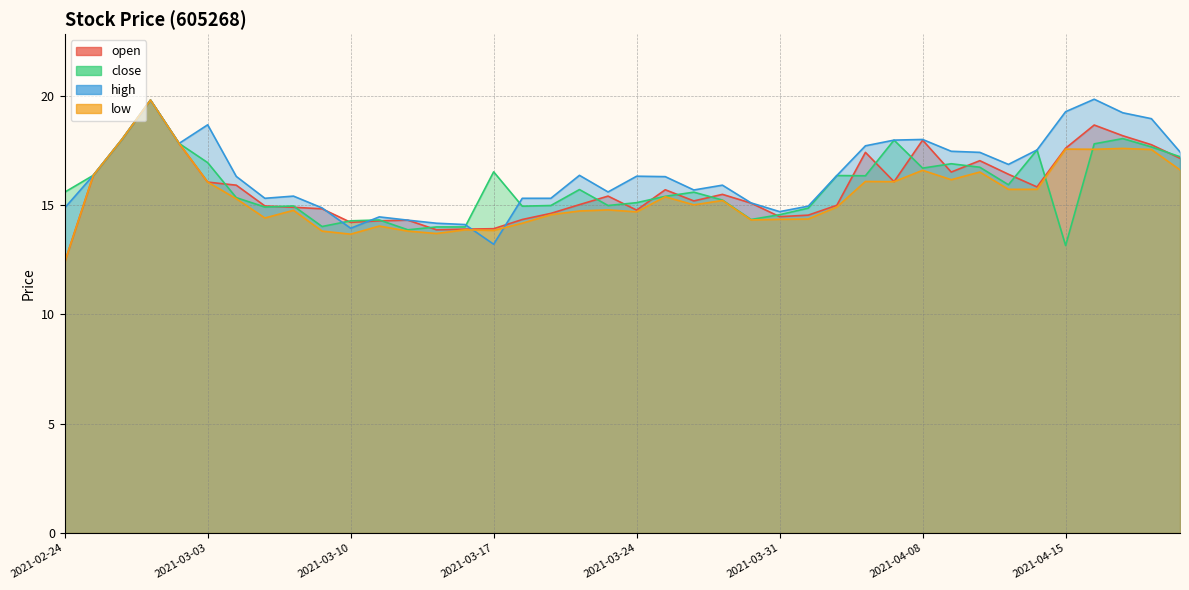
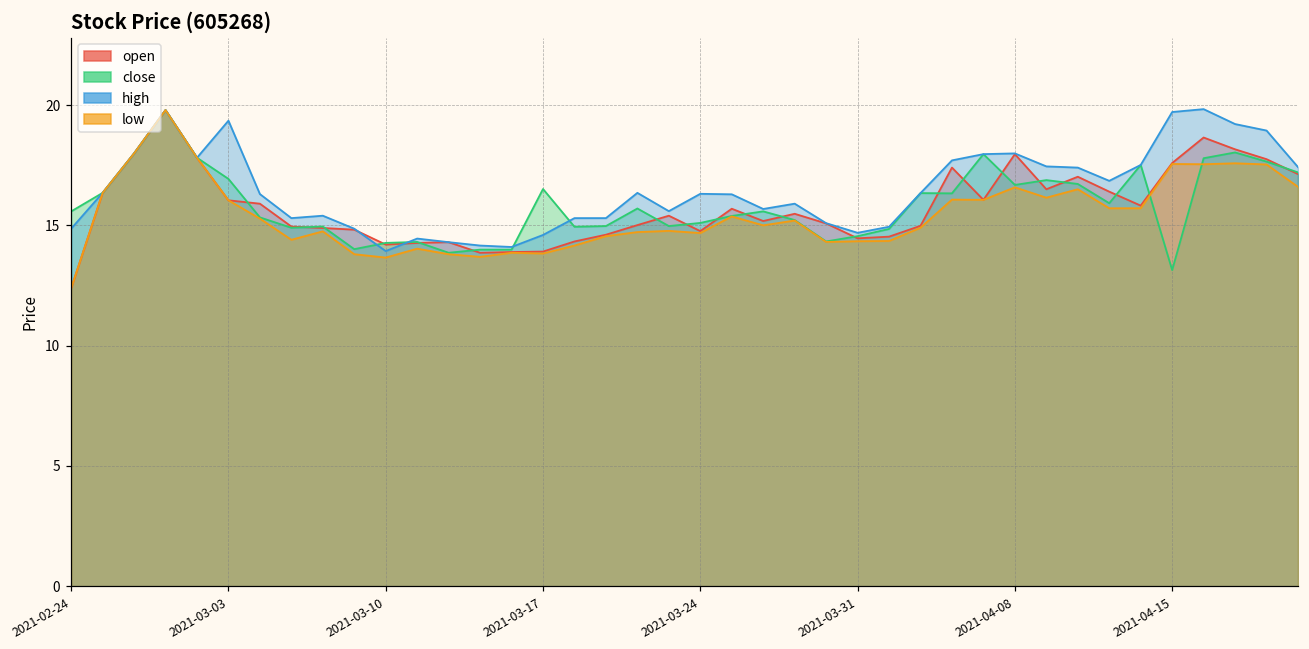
  {
    "close": {
      "2021-02-24": 15.6,
      "2021-03-03": 16.9,
      "2021-03-17": 16.5,
      "2021-03-24": 15.1,
      "2021-04-15": 13.1
    },
    "high": {
      "2021-02-24": 14.9,
-     "2021-03-03": 18.7,
+     "2021-03-03": 19.4,
      "2021-03-10": 13.9,
-     "2021-03-17": 13.2,
+     "2021-03-17": 14.6,
      "2021-03-24": 16.3,
      "2021-03-31": 14.7,
-     "2021-04-15": 19.3
+     "2021-04-15": 19.7
    }
  }
